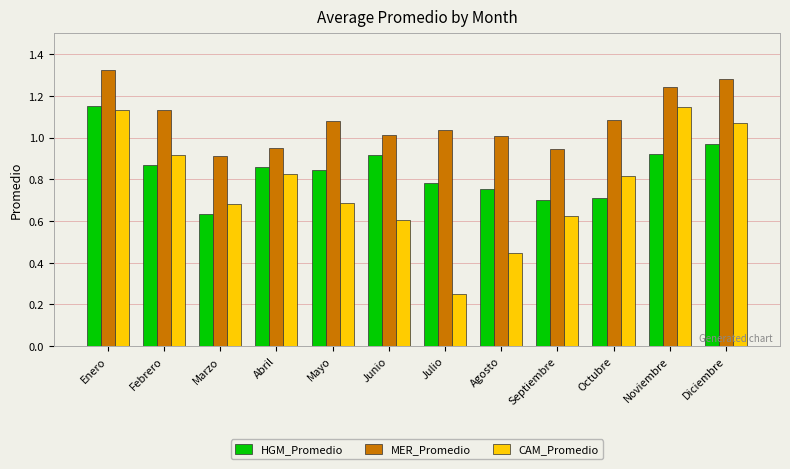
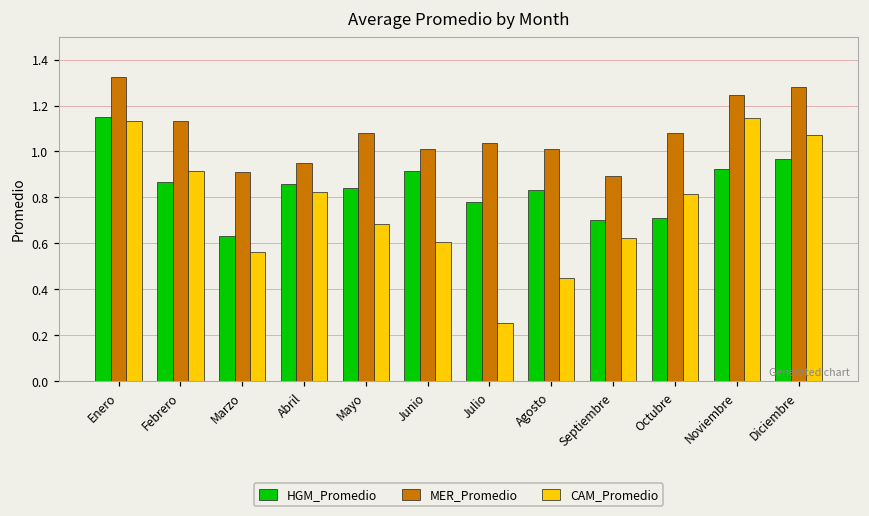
  {
    "HGM_Promedio": {
      "Enero": 1.15,
      "Febrero": 0.87,
      "Marzo": 0.63,
      "Abril": 0.86,
      "Mayo": 0.84,
      "Junio": 0.92,
      "Julio": 0.78,
-     "Agosto": 0.75,
+     "Agosto": 0.83,
      "Septiembre": 0.70,
      "Octubre": 0.71,
      "Noviembre": 0.92,
      "Diciembre": 0.97
    },
    "MER_Promedio": {
      "Enero": 1.33,
      "Febrero": 1.13,
      "Marzo": 0.91,
      "Abril": 0.95,
      "Mayo": 1.08,
      "Junio": 1.01,
      "Julio": 1.04,
      "Agosto": 1.01,
-     "Septiembre": 0.94,
+     "Septiembre": 0.89,
      "Octubre": 1.08,
      "Noviembre": 1.24,
      "Diciembre": 1.28
    },
    "CAM_Promedio": {
      "Enero": 1.13,
      "Febrero": 0.91,
-     "Marzo": 0.68,
+     "Marzo": 0.56,
      "Abril": 0.82,
      "Mayo": 0.68,
      "Junio": 0.60,
      "Julio": 0.25,
      "Agosto": 0.45,
      "Septiembre": 0.62,
      "Octubre": 0.82,
      "Noviembre": 1.15,
      "Diciembre": 1.07
    }
  }
